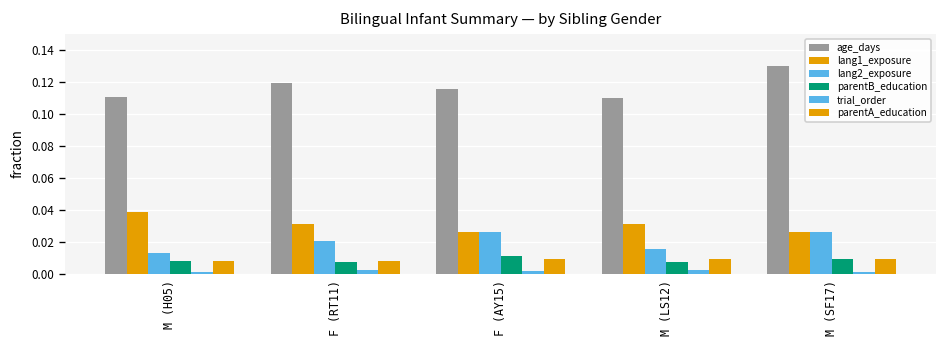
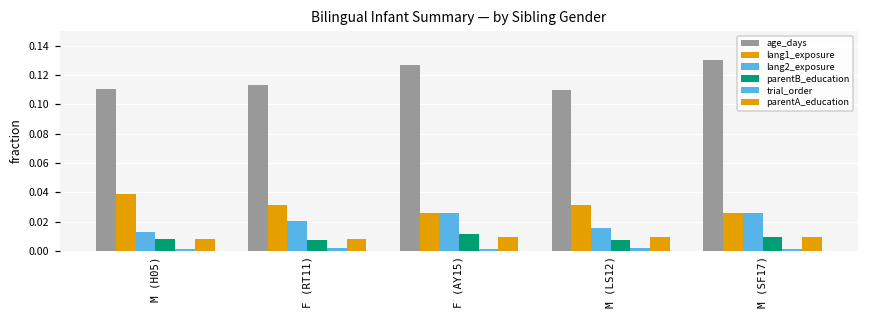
  {
    "age_days": {
      "M (H05)": 0.110,
-     "F (RT11)": 0.119,
-     "F (AY15)": 0.115,
+     "F (RT11)": 0.113,
+     "F (AY15)": 0.127,
      "M (LS12)": 0.110,
      "M (SF17)": 0.130
    },
    "parentB_education": {
      "M (H05)": 0.008,
      "F (RT11)": 0.007,
      "F (AY15)": 0.011,
      "M (LS12)": 0.007,
      "M (SF17)": 0.009
    }
  }
